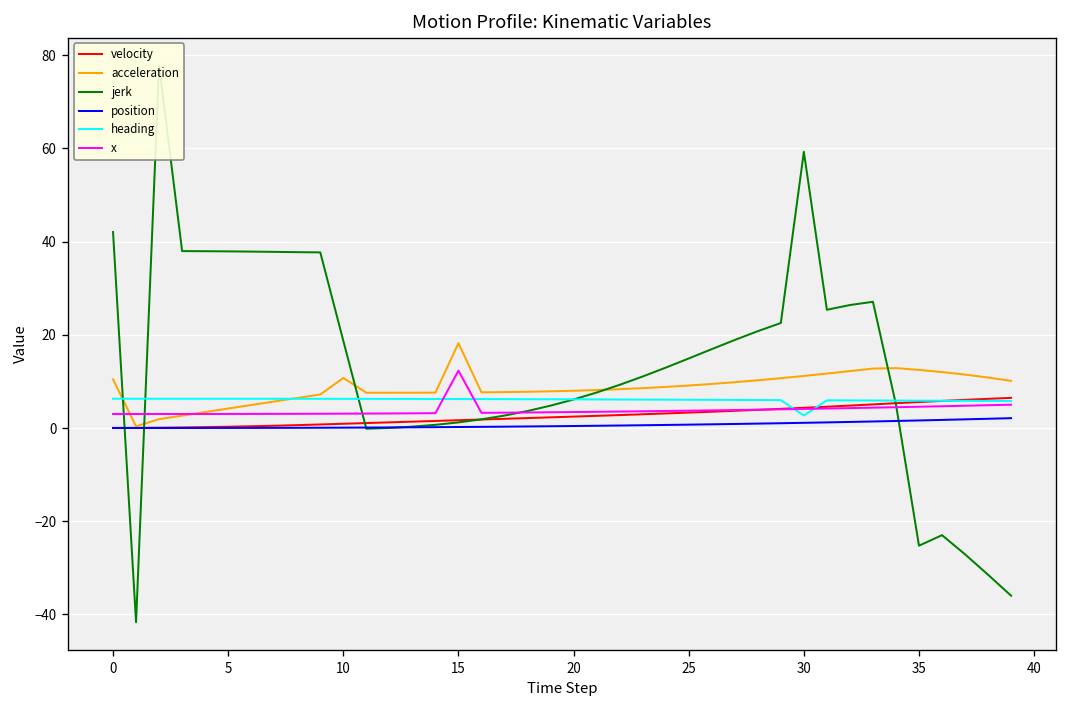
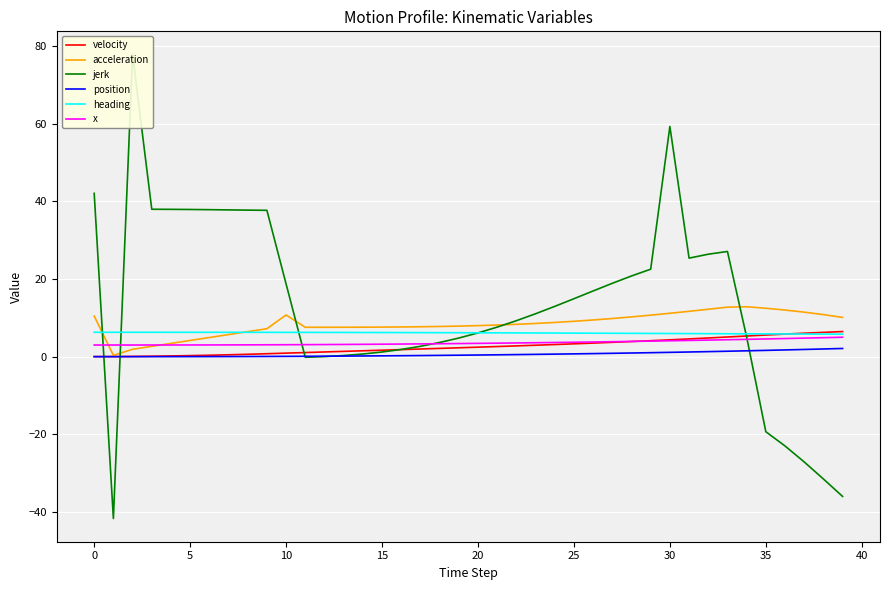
  {
    "velocity": {
      "10": 1,
      "20": 2
    },
    "acceleration": {
      "0": 10,
      "5": 4,
      "10": 11,
-     "15": 18,
+     "15": 8,
      "20": 8,
      "25": 9,
      "30": 11,
      "35": 12
    },
    "jerk": {
      "0": 42,
      "5": 38,
      "10": 19,
      "25": 15,
      "30": 59,
-     "35": -25
+     "35": -19
    },
    "position": {
      "10": 0,
      "15": 0,
      "20": 0,
      "25": 1,
      "30": 1,
      "35": 2
    },
    "heading": {
      "0": 6,
      "5": 6,
      "10": 6,
      "15": 6,
      "25": 6,
-     "30": 3
+     "30": 6
    },
    "x": {
      "0": 3,
      "5": 3,
      "10": 3,
-     "15": 12,
+     "15": 3,
      "20": 3,
      "35": 5
    }
  }
